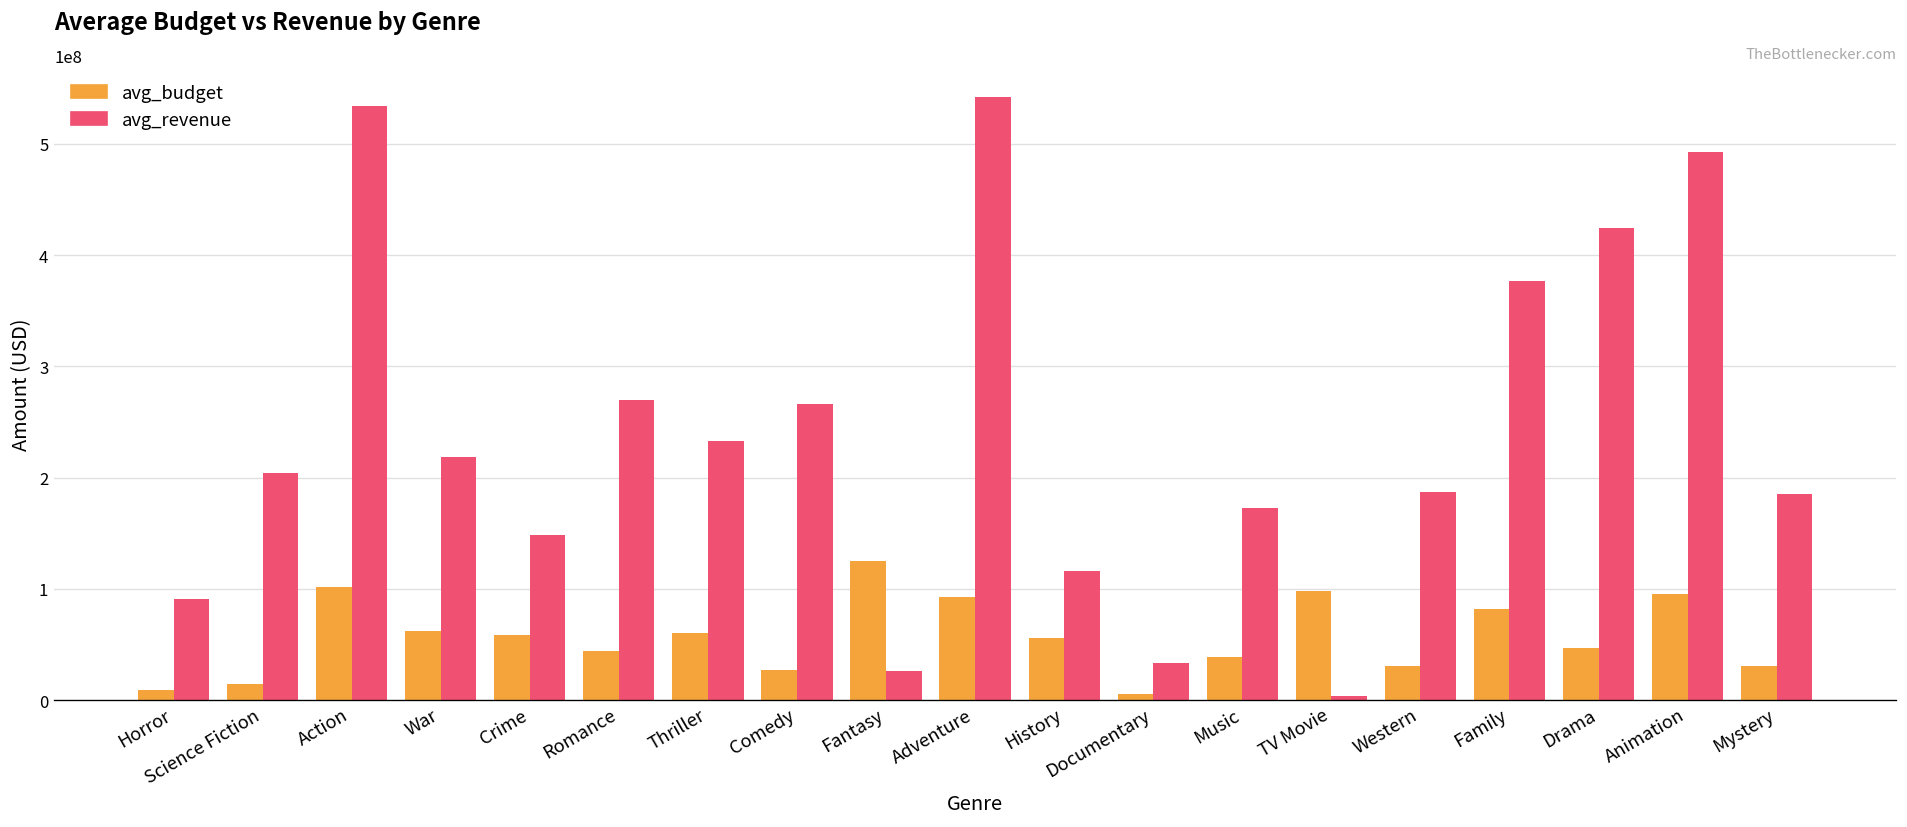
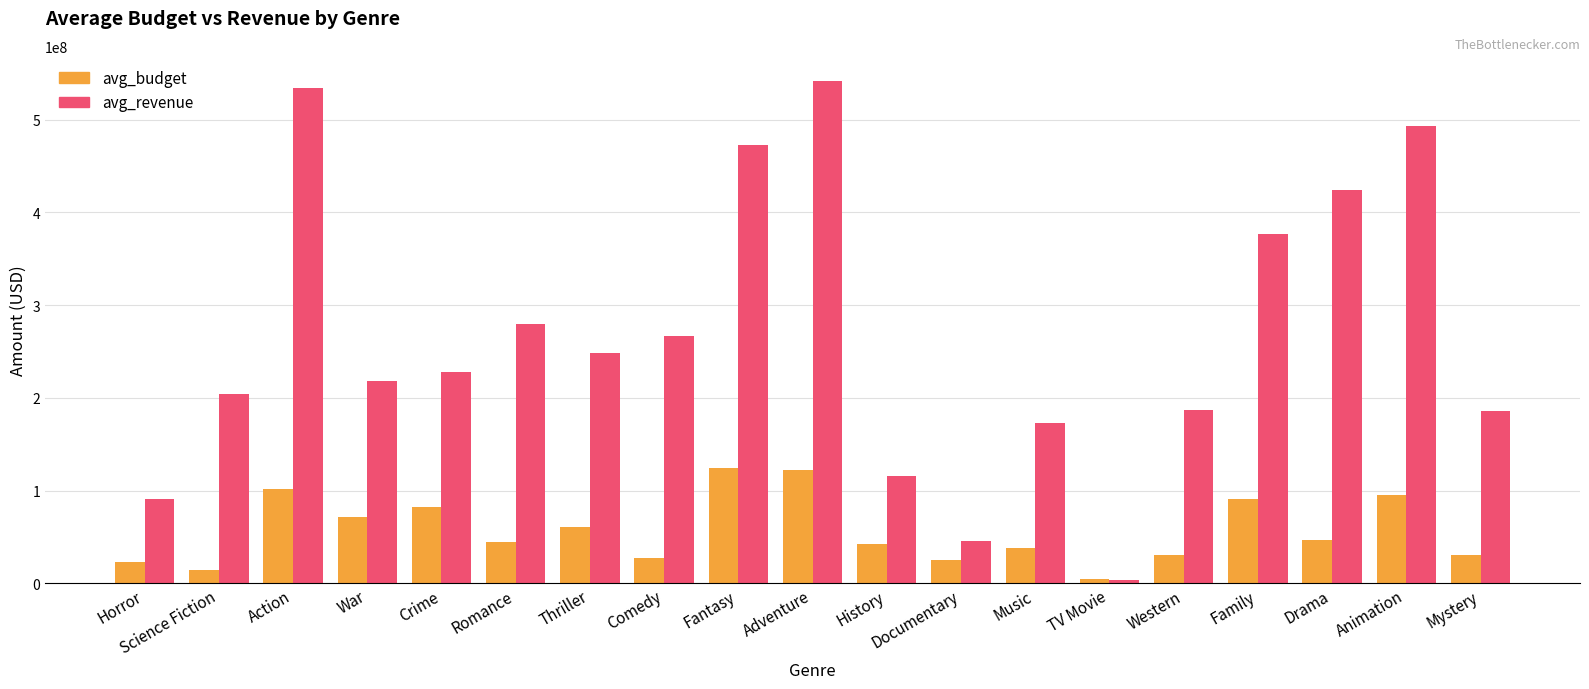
  {
    "avg_budget": {
-     "Horror": 10000000,
+     "Horror": 20000000,
      "Science Fiction": 10000000,
      "Action": 100000000,
-     "War": 60000000,
-     "Crime": 60000000,
+     "War": 70000000,
+     "Crime": 80000000,
      "Romance": 40000000,
      "Thriller": 60000000,
      "Comedy": 30000000,
      "Fantasy": 120000000,
-     "Adventure": 90000000,
-     "History": 60000000,
-     "Documentary": 10000000,
+     "Adventure": 120000000,
+     "History": 40000000,
+     "Documentary": 20000000,
      "Music": 40000000,
-     "TV Movie": 100000000,
+     "TV Movie": 0,
      "Western": 30000000,
-     "Family": 80000000,
+     "Family": 90000000,
      "Drama": 50000000,
      "Animation": 100000000,
      "Mystery": 30000000
    },
    "avg_revenue": {
      "Horror": 90000000,
      "Science Fiction": 200000000,
      "Action": 530000000,
      "War": 220000000,
-     "Crime": 150000000,
-     "Romance": 270000000,
-     "Thriller": 230000000,
+     "Crime": 230000000,
+     "Romance": 280000000,
+     "Thriller": 250000000,
      "Comedy": 270000000,
-     "Fantasy": 30000000,
+     "Fantasy": 470000000,
      "Adventure": 540000000,
      "History": 120000000,
-     "Documentary": 30000000,
+     "Documentary": 50000000,
      "Music": 170000000,
      "TV Movie": 0,
      "Western": 190000000,
      "Family": 380000000,
      "Drama": 420000000,
      "Animation": 490000000,
      "Mystery": 190000000
    }
  }
